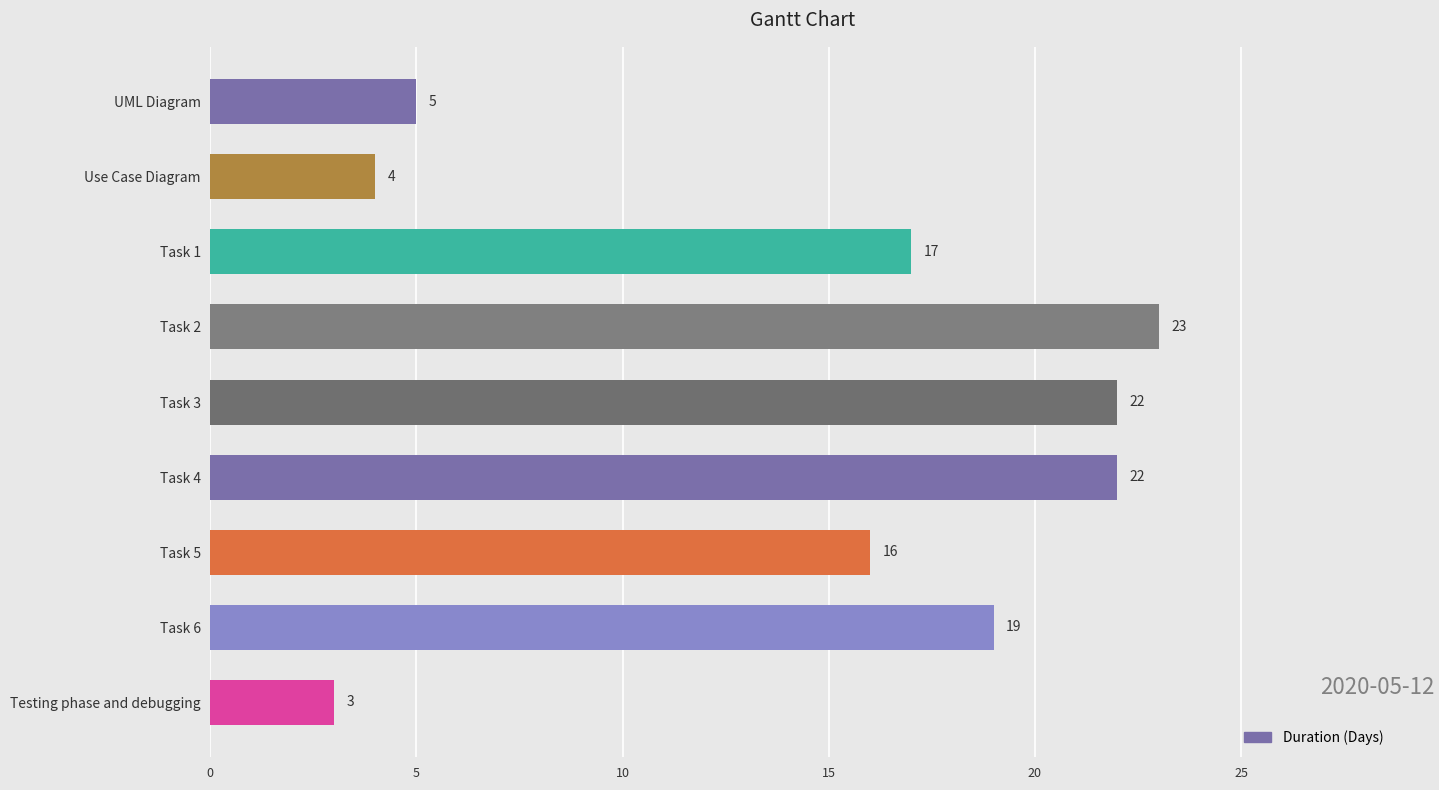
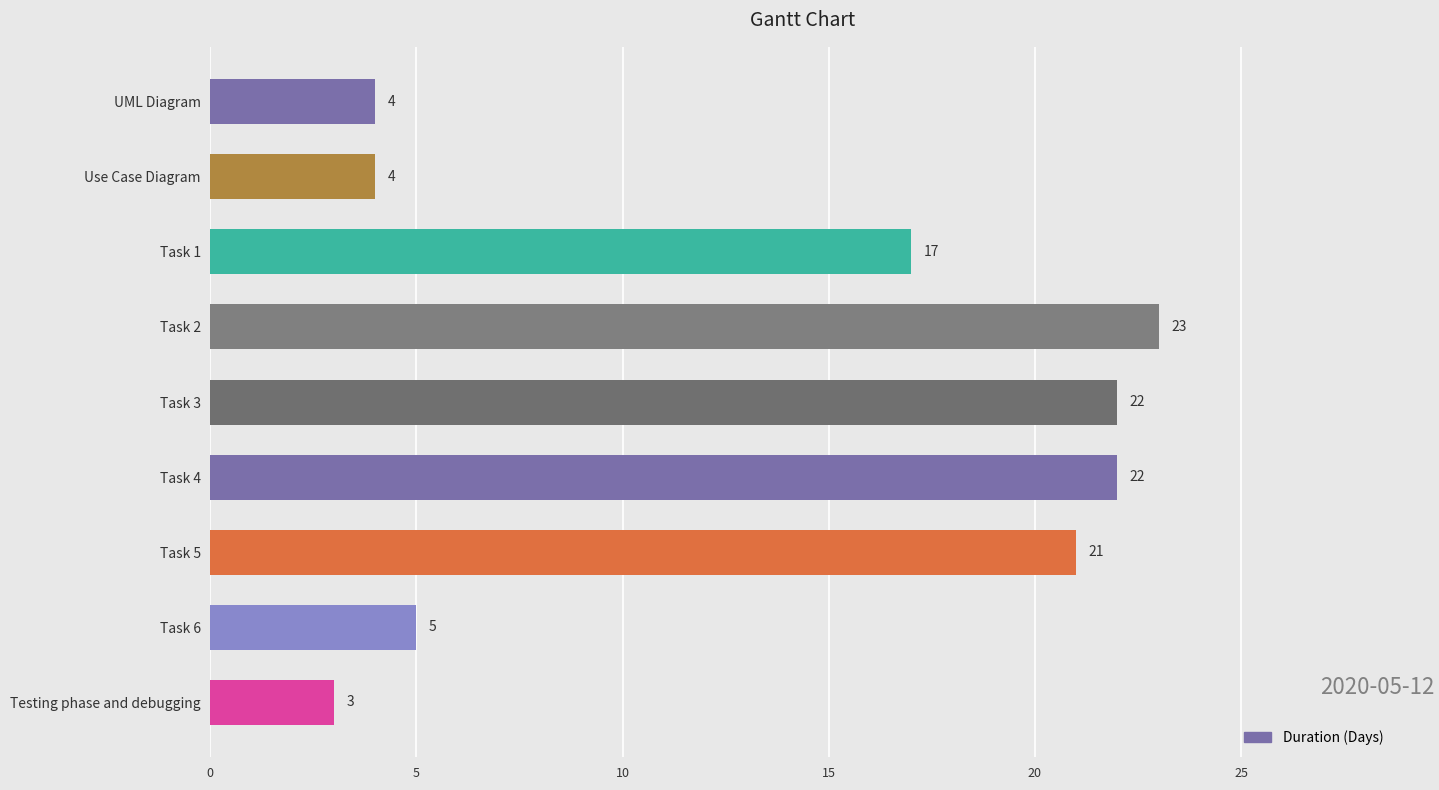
  {
-   "UML Diagram": 5,
+   "UML Diagram": 4,
    "Use Case Diagram": 4,
    "Task 1": 17,
    "Task 2": 23,
    "Task 3": 22,
    "Task 4": 22,
-   "Task 5": 16,
-   "Task 6": 19,
+   "Task 5": 21,
+   "Task 6": 5,
    "Testing phase and debugging": 3
  }
